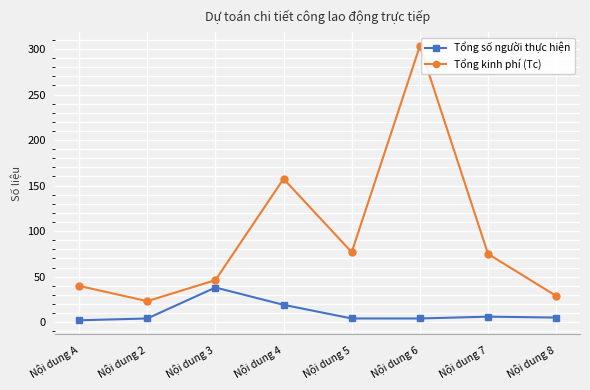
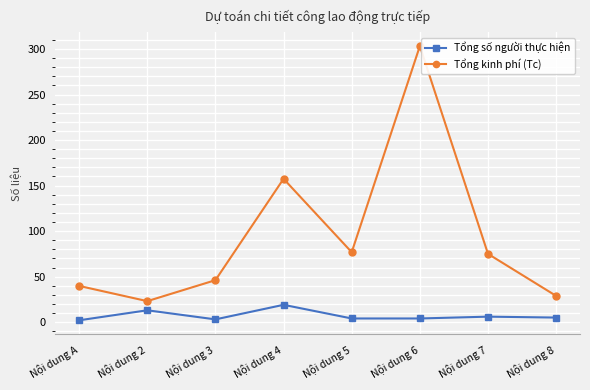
  {
    "Tổng số người thực hiện": {
      "Nội dung A": 0,
-     "Nội dung 2": 0,
-     "Nội dung 3": 40,
+     "Nội dung 2": 10,
+     "Nội dung 3": 0,
      "Nội dung 4": 20,
      "Nội dung 5": 0,
      "Nội dung 6": 0,
      "Nội dung 7": 10,
      "Nội dung 8": 10
    },
    "Tổng kinh phí (Tc)": {
      "Nội dung A": 40,
      "Nội dung 2": 20,
      "Nội dung 3": 50,
      "Nội dung 4": 160,
      "Nội dung 5": 80,
      "Nội dung 6": 300,
      "Nội dung 7": 70,
      "Nội dung 8": 30
    }
  }
